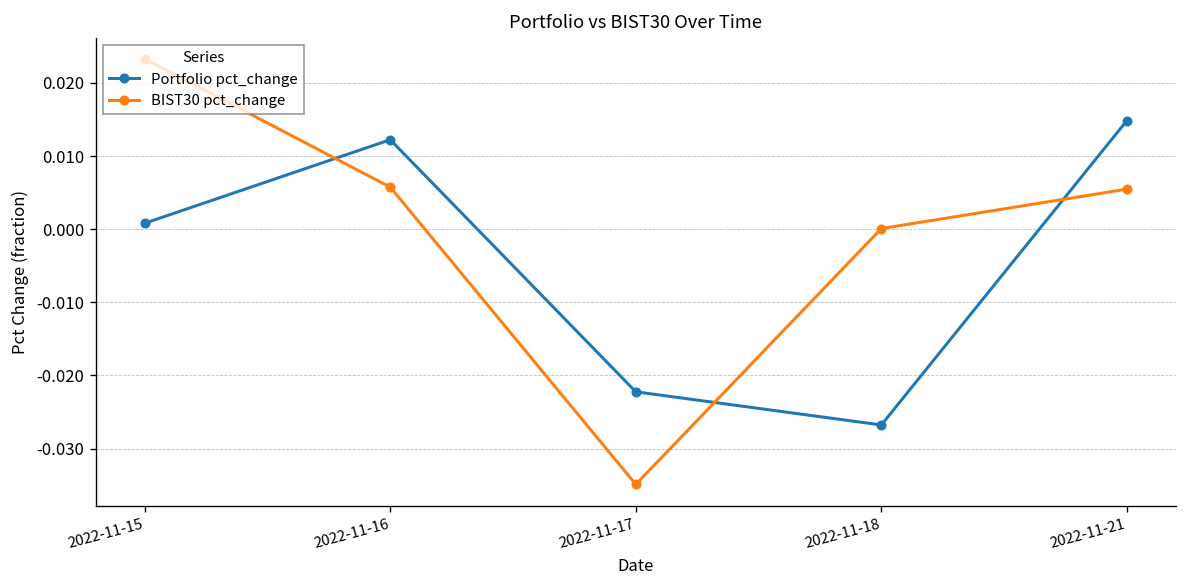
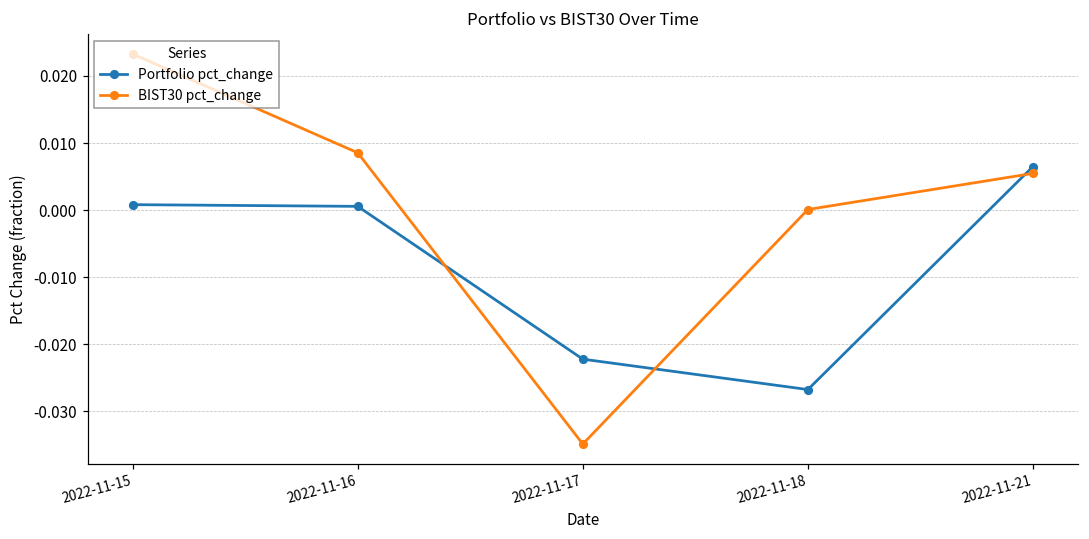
  {
    "Portfolio pct_change": {
      "2022-11-15": 0.001,
-     "2022-11-16": 0.012,
+     "2022-11-16": 0.001,
      "2022-11-17": -0.022,
      "2022-11-18": -0.027,
-     "2022-11-21": 0.015
+     "2022-11-21": 0.006
    },
    "BIST30 pct_change": {
-     "2022-11-16": 0.006,
+     "2022-11-16": 0.009,
      "2022-11-17": -0.035,
      "2022-11-18": 0.000,
      "2022-11-21": 0.005
    }
  }
